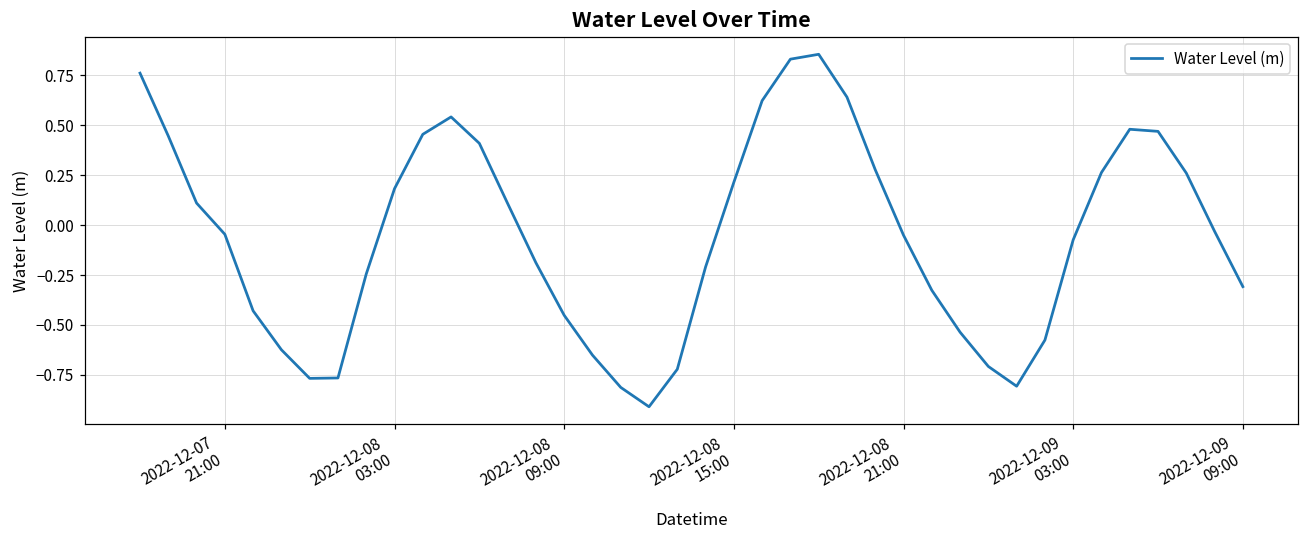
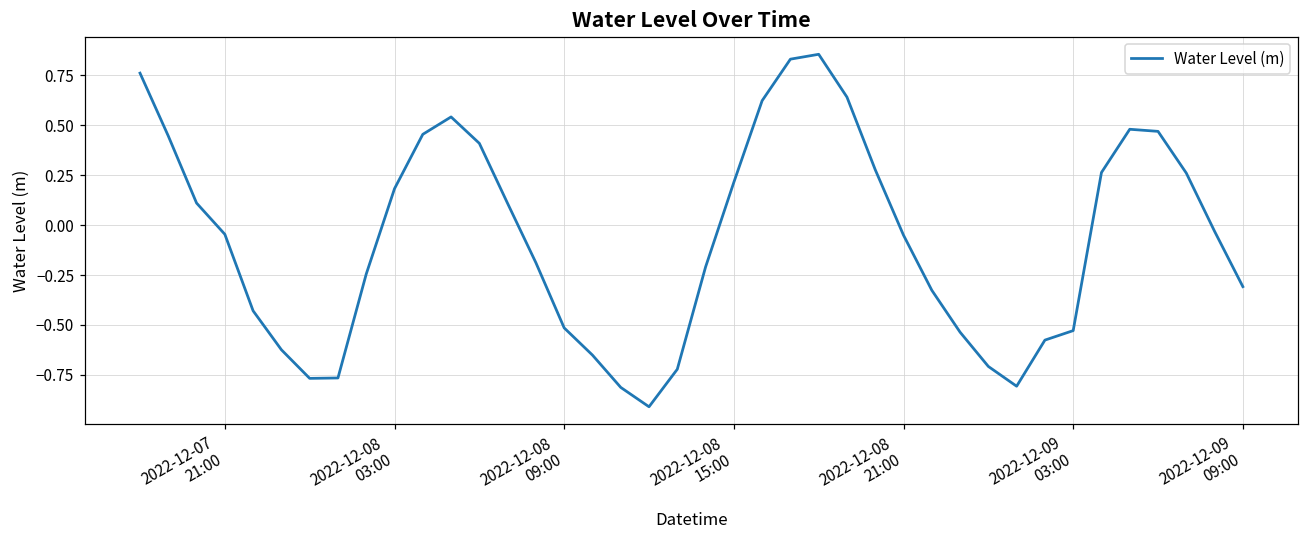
  {
    "2022-12-07 21:00": -0.05,
    "2022-12-08 03:00": 0.18,
-   "2022-12-08 09:00": -0.45,
+   "2022-12-08 09:00": -0.51,
    "2022-12-08 15:00": 0.21,
    "2022-12-08 21:00": -0.05,
-   "2022-12-09 03:00": -0.07,
+   "2022-12-09 03:00": -0.53,
    "2022-12-09 09:00": -0.31
  }
